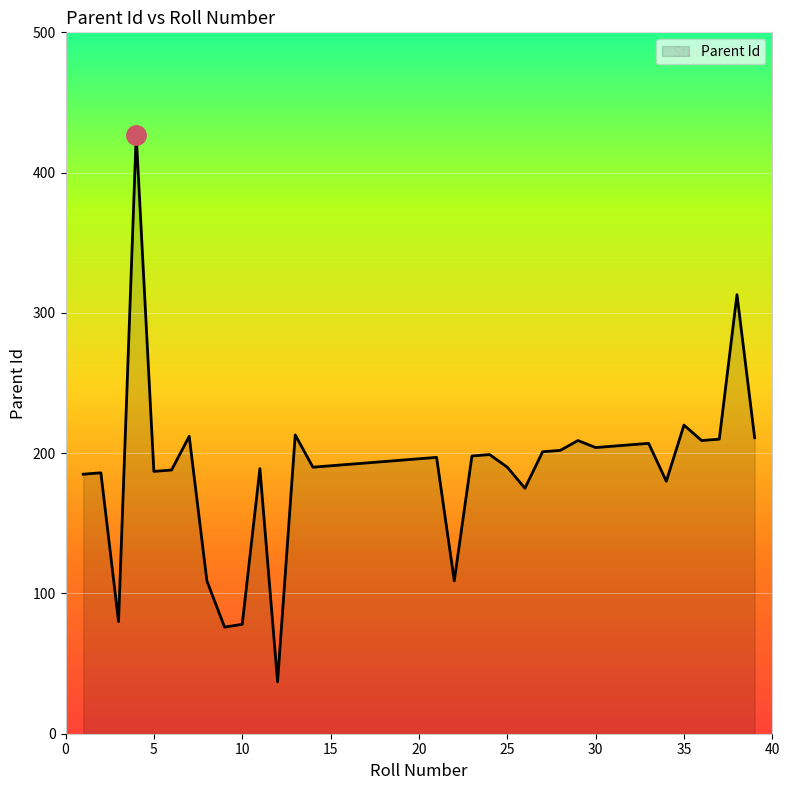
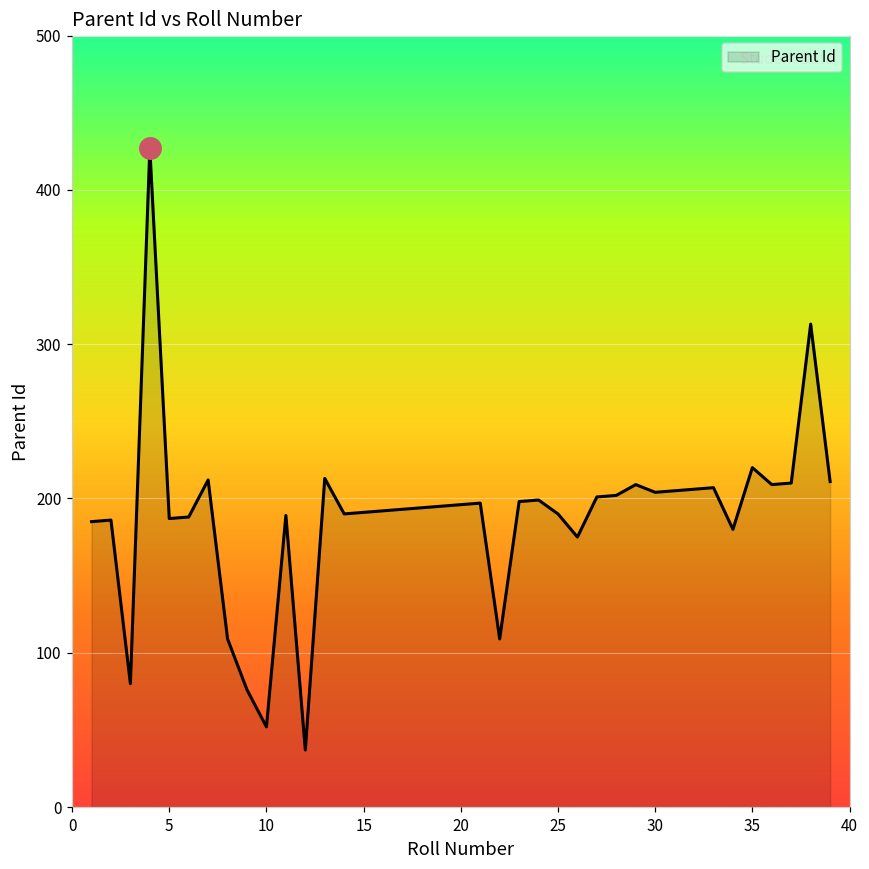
  {
    "Parent Id": {
      "5": 187,
-     "10": 78,
+     "10": 52,
      "15": 191,
      "20": 196,
      "25": 190,
      "30": 204,
      "35": 220
    }
  }
